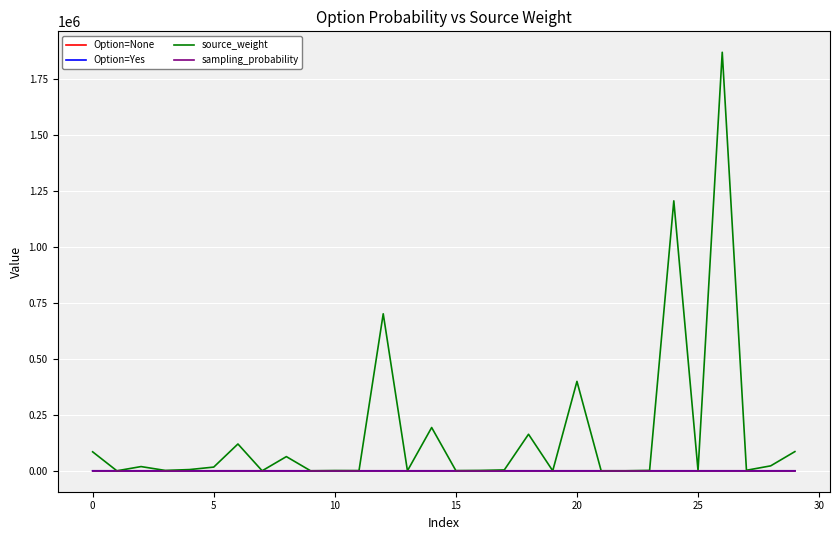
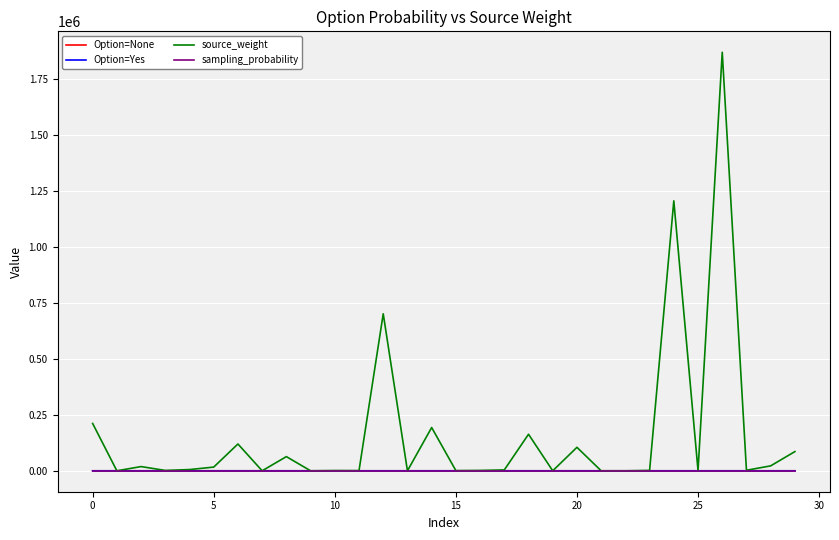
  {
    "sampling_probability": {
      "0": 0,
      "5": 0,
      "20": 0
    },
    "source_weight": {
-     "0": 80000,
+     "0": 210000,
      "5": 20000,
-     "20": 400000
+     "20": 100000
    }
  }
